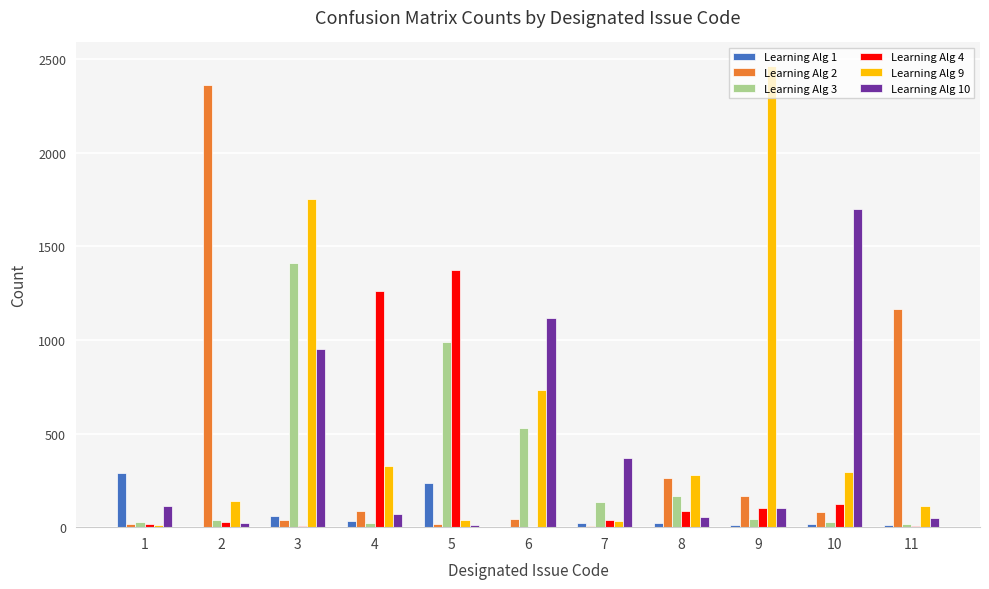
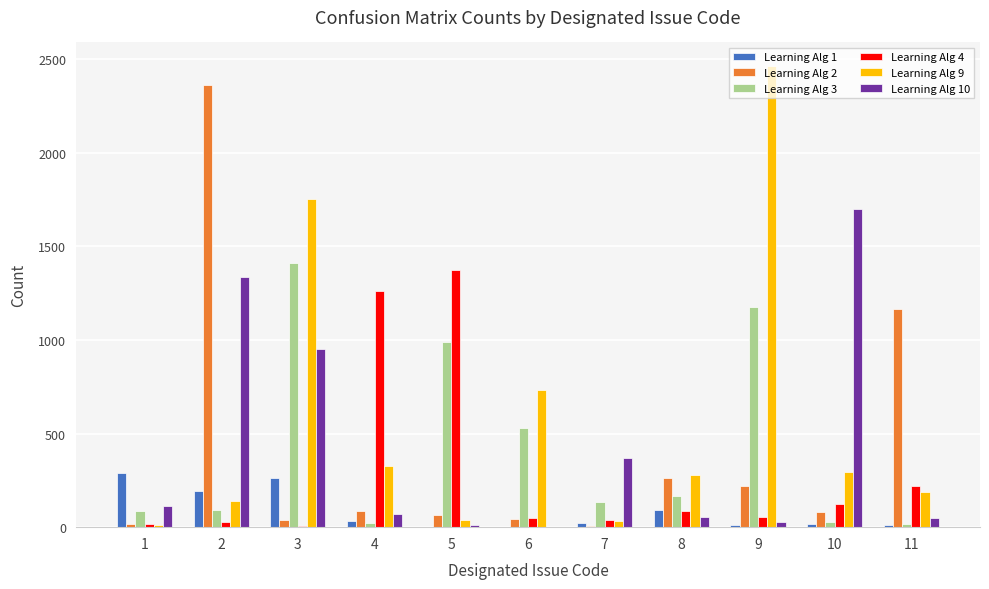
  {
    "Learning Alg 1": {
      "1": 290,
-     "2": 0,
-     "3": 60,
+     "2": 200,
+     "3": 260,
      "4": 30,
-     "5": 240,
+     "5": 0,
      "6": 0,
      "7": 20,
-     "8": 20,
+     "8": 90,
      "9": 10,
      "10": 20
    },
    "Learning Alg 2": {
      "1": 20,
      "2": 2360,
      "3": 40,
      "4": 80,
-     "5": 20,
+     "5": 70,
      "6": 40,
      "8": 260,
-     "9": 170,
+     "9": 220,
      "10": 80,
      "11": 1170
    },
    "Learning Alg 3": {
-     "1": 30,
-     "2": 40,
+     "1": 90,
+     "2": 90,
      "3": 1410,
      "4": 20,
      "5": 990,
      "6": 530,
      "7": 130,
      "8": 160,
-     "9": 50,
+     "9": 1180,
      "10": 30,
      "11": 20
    },
    "Learning Alg 4": {
      "1": 20,
      "2": 30,
      "4": 1260,
      "5": 1380,
-     "6": 0,
+     "6": 50,
      "7": 40,
      "8": 80,
-     "9": 100,
+     "9": 50,
      "10": 120,
-     "11": 10
+     "11": 220
    },
    "Learning Alg 9": {
      "2": 140,
      "3": 1760,
      "4": 330,
      "5": 40,
      "6": 730,
      "7": 30,
      "8": 280,
      "10": 300,
-     "11": 110
+     "11": 190
    },
    "Learning Alg 10": {
      "1": 110,
-     "2": 20,
+     "2": 1340,
      "3": 950,
      "4": 70,
-     "6": 1120,
+     "6": 0,
      "7": 370,
      "8": 50,
-     "9": 110,
+     "9": 30,
      "10": 1700,
      "11": 50
    }
  }
